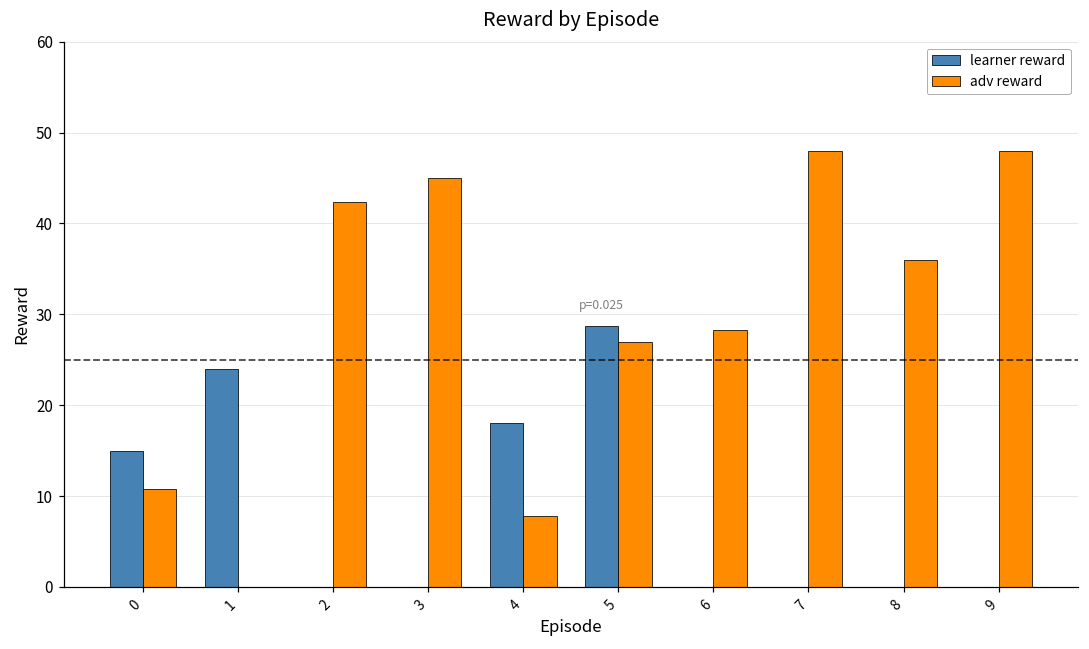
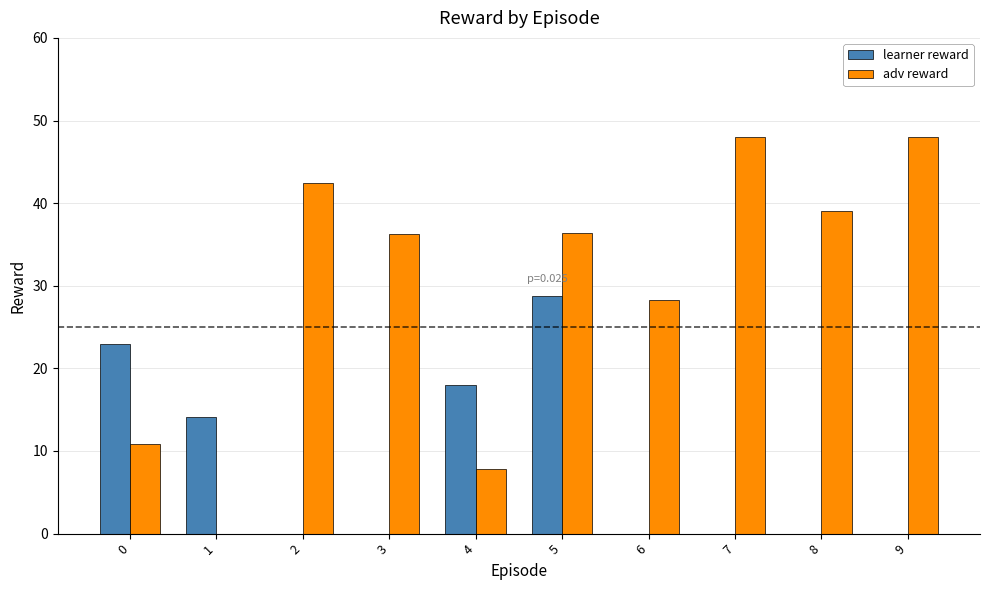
  {
    "learner reward": {
-     "0": 15,
-     "1": 24,
+     "0": 23,
+     "1": 14,
      "2": 0,
      "3": 0,
      "4": 18,
      "6": 0,
      "7": 0,
      "8": 0,
      "9": 0
    },
    "adv reward": {
      "0": 11,
      "1": 0,
      "2": 42,
-     "3": 45,
+     "3": 36,
      "4": 8,
-     "5": 27,
+     "5": 36,
      "6": 28,
      "7": 48,
-     "8": 36,
+     "8": 39,
      "9": 48
    }
  }
